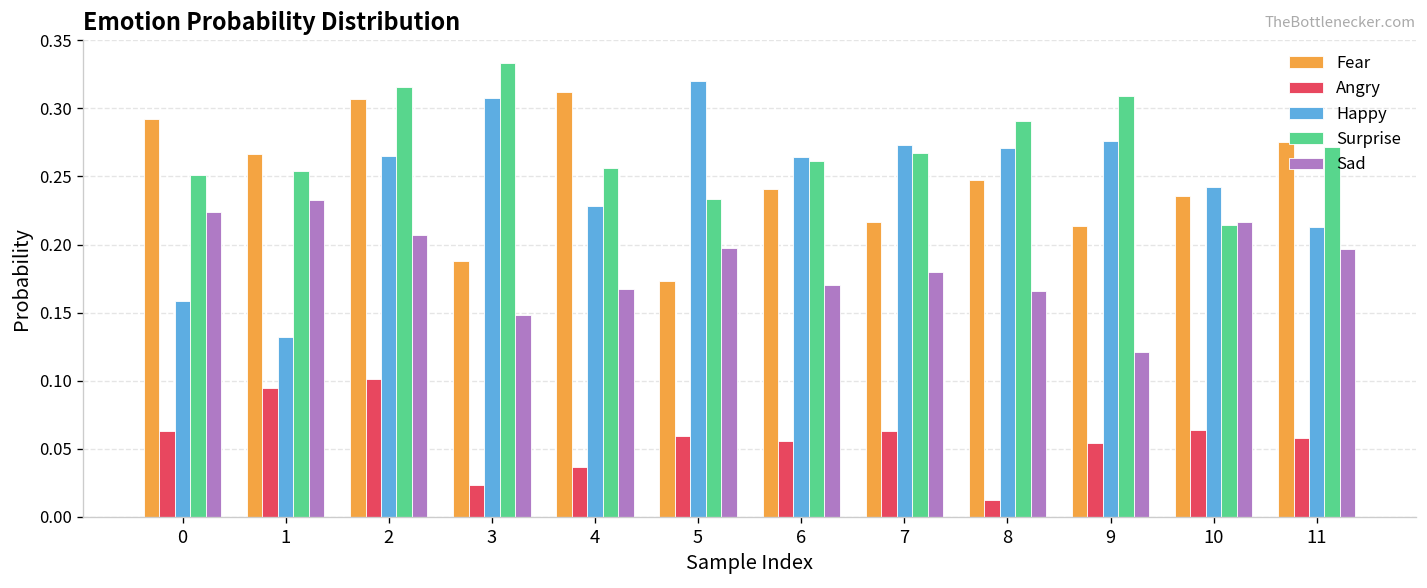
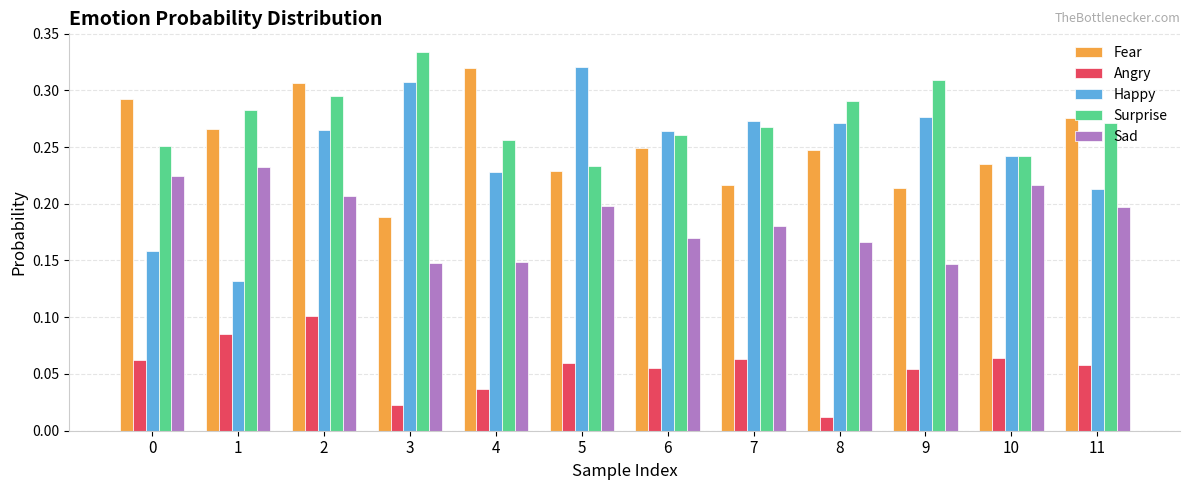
  {
    "Fear": {
      "0": 0.292,
      "1": 0.266,
      "2": 0.307,
      "3": 0.188,
-     "4": 0.312,
-     "5": 0.173,
-     "6": 0.241,
+     "4": 0.319,
+     "5": 0.229,
+     "6": 0.249,
      "7": 0.217,
      "8": 0.247,
      "9": 0.214,
      "10": 0.235,
      "11": 0.275
    },
    "Angry": {
      "0": 0.063,
-     "1": 0.095,
+     "1": 0.085,
      "2": 0.102,
      "3": 0.023,
      "4": 0.037,
      "5": 0.060,
      "6": 0.056,
      "7": 0.063,
      "8": 0.013,
      "9": 0.054,
      "10": 0.064,
      "11": 0.058
    },
    "Happy": {
      "0": 0.159,
      "1": 0.132,
      "2": 0.265,
      "3": 0.307,
      "4": 0.228,
      "5": 0.320,
      "6": 0.264,
      "7": 0.273,
      "8": 0.271,
      "9": 0.276,
      "10": 0.242,
      "11": 0.213
    },
    "Surprise": {
      "0": 0.251,
-     "1": 0.254,
-     "2": 0.315,
+     "1": 0.283,
+     "2": 0.295,
      "3": 0.334,
      "4": 0.256,
      "5": 0.233,
      "6": 0.261,
      "7": 0.268,
      "8": 0.291,
      "9": 0.309,
-     "10": 0.214,
+     "10": 0.243,
      "11": 0.271
    },
    "Sad": {
      "0": 0.224,
      "1": 0.232,
      "2": 0.207,
      "3": 0.148,
-     "4": 0.167,
+     "4": 0.149,
      "5": 0.198,
      "6": 0.170,
      "7": 0.180,
      "8": 0.166,
-     "9": 0.121,
+     "9": 0.147,
      "10": 0.216,
      "11": 0.197
    }
  }
